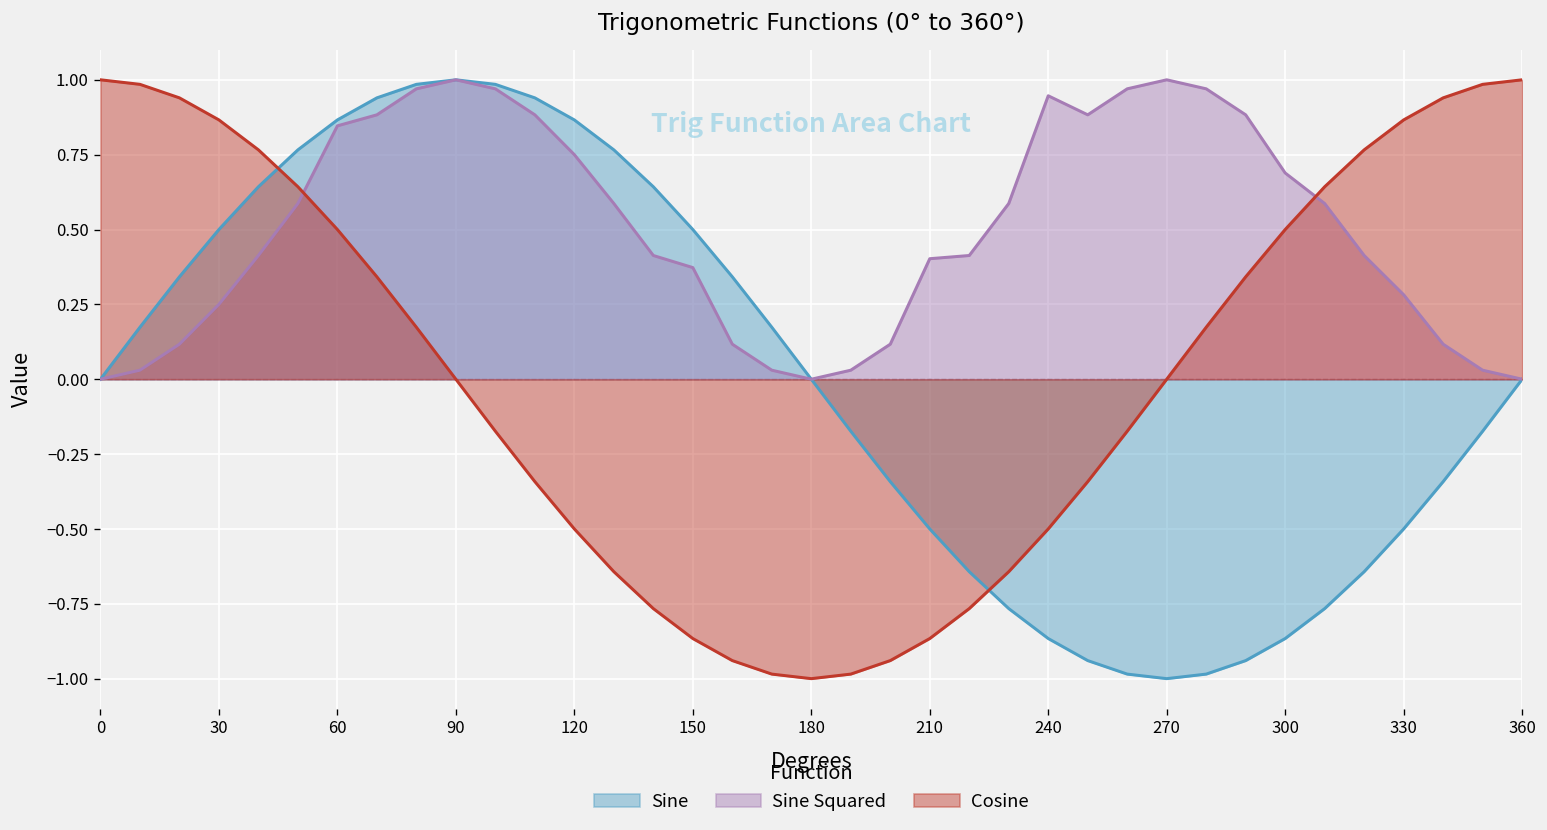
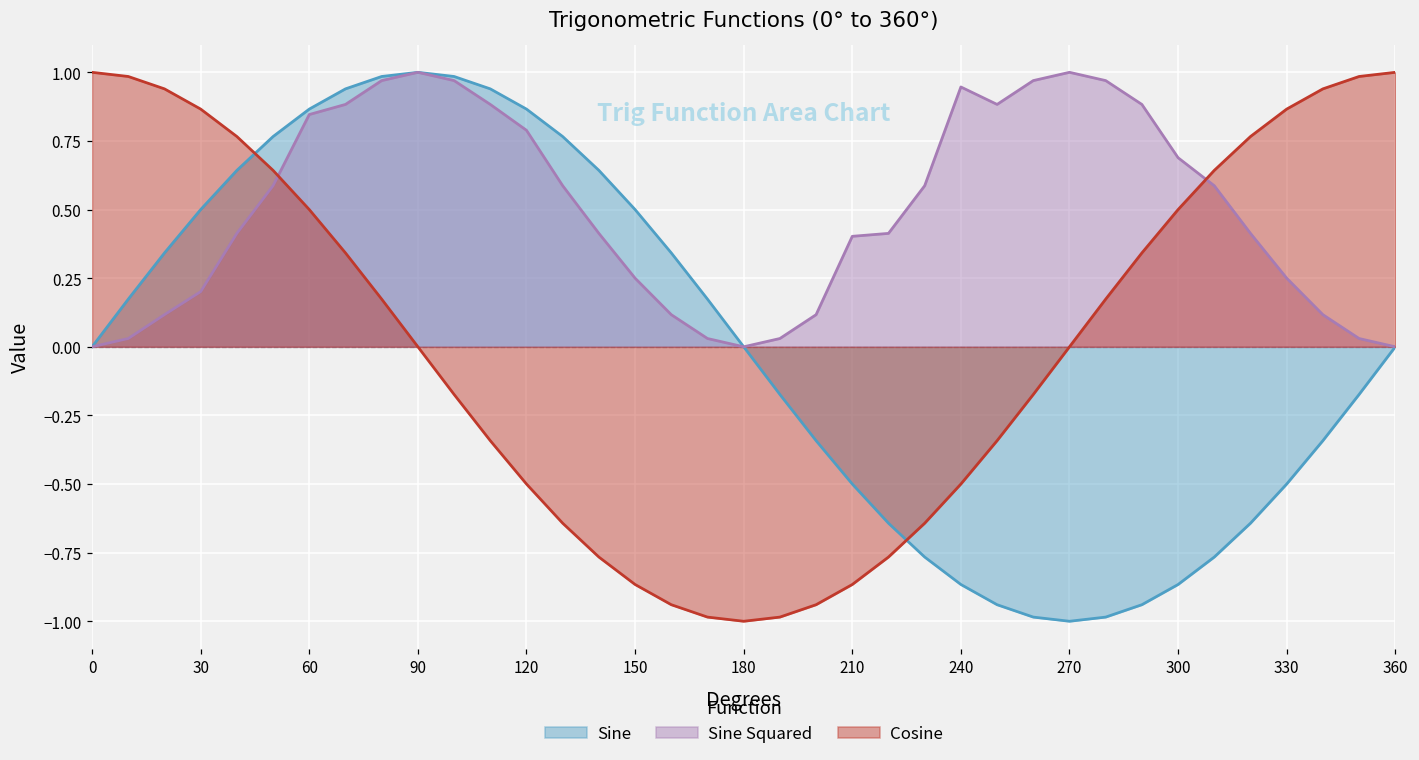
  {
    "Sine Squared": {
-     "30": 0.25,
+     "30": 0.20,
      "60": 0.85,
-     "120": 0.75,
-     "150": 0.37,
+     "120": 0.79,
+     "150": 0.25,
      "210": 0.40,
      "240": 0.95,
      "270": 1.00,
      "300": 0.69,
-     "330": 0.28
+     "330": 0.25
    }
  }
